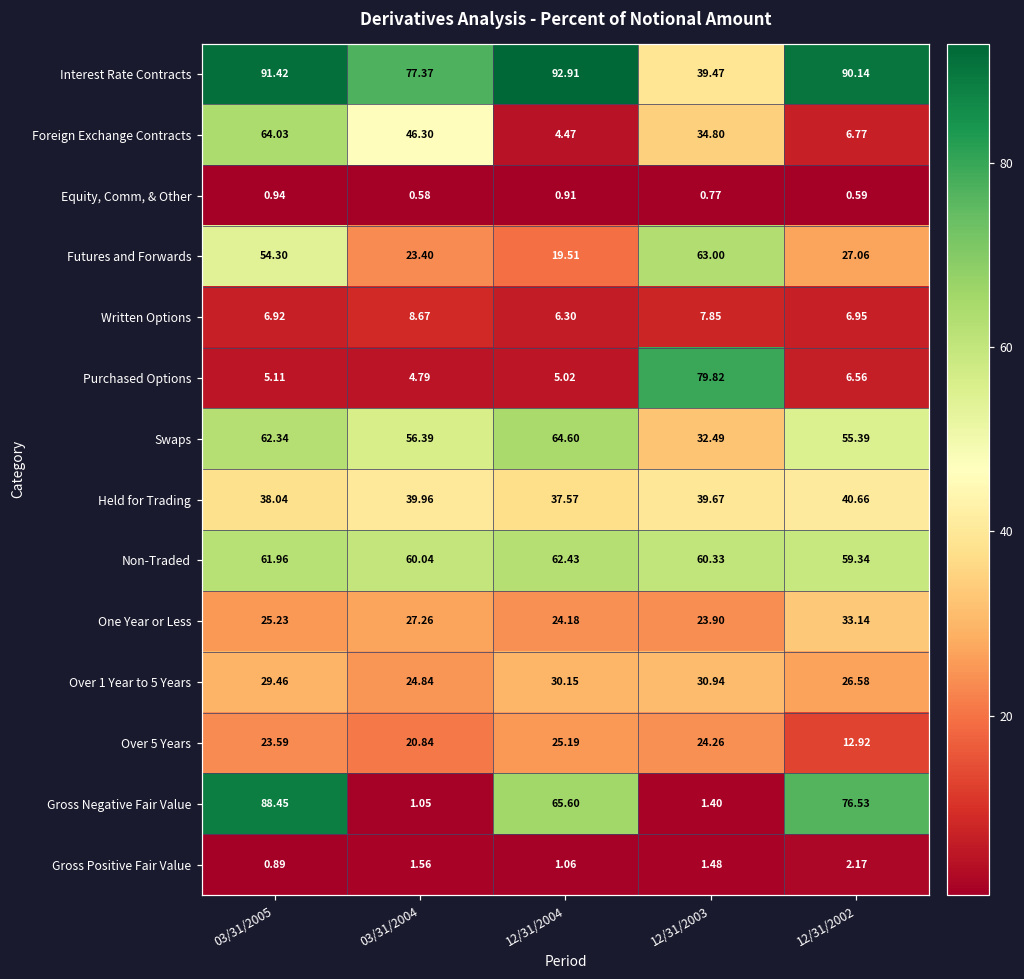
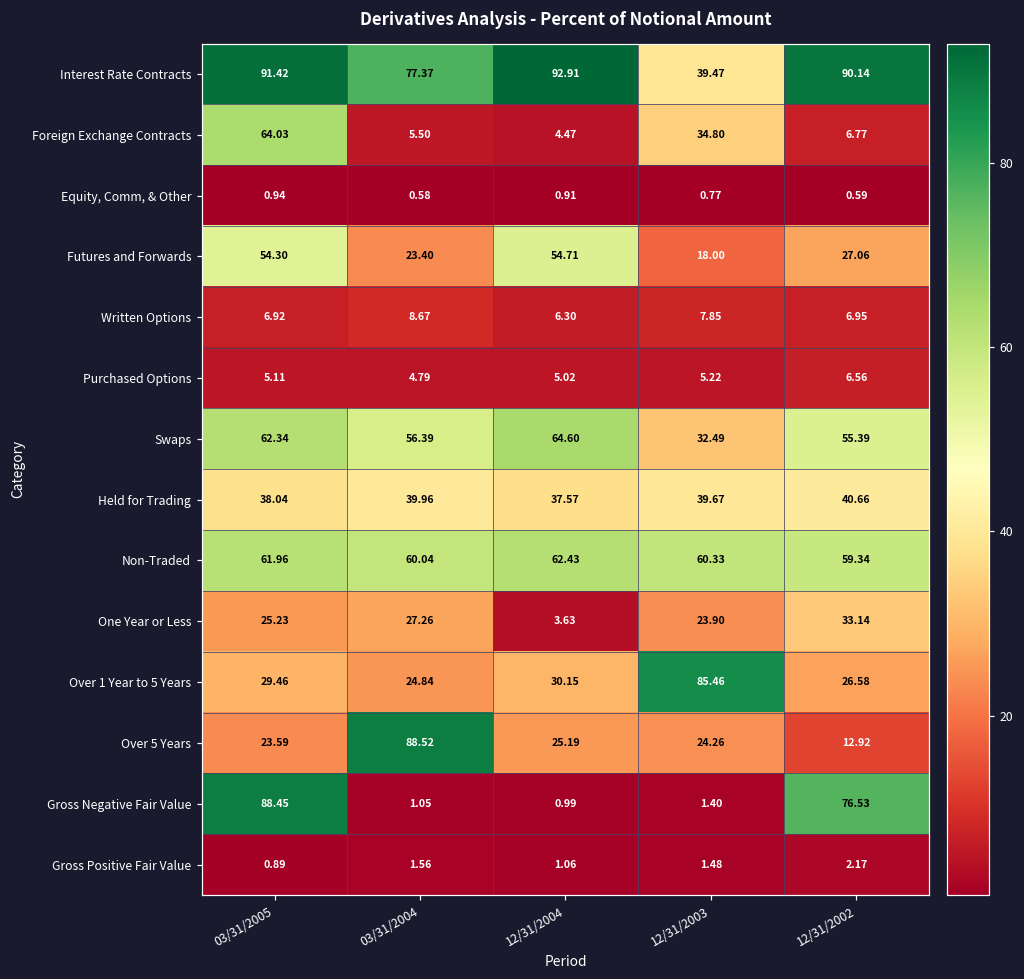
  {
    "Interest Rate Contracts": {
      "03/31/2005": 91.42,
      "03/31/2004": 77.37,
      "12/31/2004": 92.91,
      "12/31/2003": 39.47,
      "12/31/2002": 90.14
    },
    "Foreign Exchange Contracts": {
      "03/31/2005": 64.03,
-     "03/31/2004": 46.30,
+     "03/31/2004": 5.50,
      "12/31/2004": 4.47,
      "12/31/2003": 34.80,
      "12/31/2002": 6.77
    },
    "Equity, Comm, & Other": {
      "03/31/2005": 0.94,
      "03/31/2004": 0.58,
      "12/31/2004": 0.91,
      "12/31/2003": 0.77,
      "12/31/2002": 0.59
    },
    "Futures and Forwards": {
      "03/31/2005": 54.30,
      "03/31/2004": 23.40,
-     "12/31/2004": 19.51,
-     "12/31/2003": 63.00,
+     "12/31/2004": 54.71,
+     "12/31/2003": 18.00,
      "12/31/2002": 27.06
    },
    "Written Options": {
      "03/31/2005": 6.92,
      "03/31/2004": 8.67,
      "12/31/2004": 6.30,
      "12/31/2003": 7.85,
      "12/31/2002": 6.95
    },
    "Purchased Options": {
      "03/31/2005": 5.11,
      "03/31/2004": 4.79,
      "12/31/2004": 5.02,
-     "12/31/2003": 79.82,
+     "12/31/2003": 5.22,
      "12/31/2002": 6.56
    },
    "Swaps": {
      "03/31/2005": 62.34,
      "03/31/2004": 56.39,
      "12/31/2004": 64.60,
      "12/31/2003": 32.49,
      "12/31/2002": 55.39
    },
    "Held for Trading": {
      "03/31/2005": 38.04,
      "03/31/2004": 39.96,
      "12/31/2004": 37.57,
      "12/31/2003": 39.67,
      "12/31/2002": 40.66
    },
    "Non-Traded": {
      "03/31/2005": 61.96,
      "03/31/2004": 60.04,
      "12/31/2004": 62.43,
      "12/31/2003": 60.33,
      "12/31/2002": 59.34
    },
    "One Year or Less": {
      "03/31/2005": 25.23,
      "03/31/2004": 27.26,
-     "12/31/2004": 24.18,
+     "12/31/2004": 3.63,
      "12/31/2003": 23.90,
      "12/31/2002": 33.14
    },
    "Over 1 Year to 5 Years": {
      "03/31/2005": 29.46,
      "03/31/2004": 24.84,
      "12/31/2004": 30.15,
-     "12/31/2003": 30.94,
+     "12/31/2003": 85.46,
      "12/31/2002": 26.58
    },
    "Over 5 Years": {
      "03/31/2005": 23.59,
-     "03/31/2004": 20.84,
+     "03/31/2004": 88.52,
      "12/31/2004": 25.19,
      "12/31/2003": 24.26,
      "12/31/2002": 12.92
    },
    "Gross Negative Fair Value": {
      "03/31/2005": 88.45,
      "03/31/2004": 1.05,
-     "12/31/2004": 65.60,
+     "12/31/2004": 0.99,
      "12/31/2003": 1.40,
      "12/31/2002": 76.53
    },
    "Gross Positive Fair Value": {
      "03/31/2005": 0.89,
      "03/31/2004": 1.56,
      "12/31/2004": 1.06,
      "12/31/2003": 1.48,
      "12/31/2002": 2.17
    }
  }
